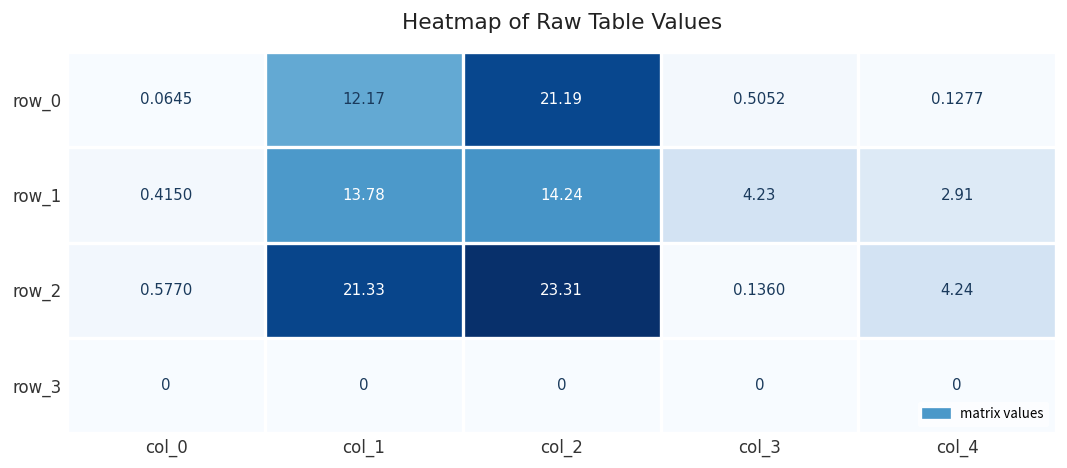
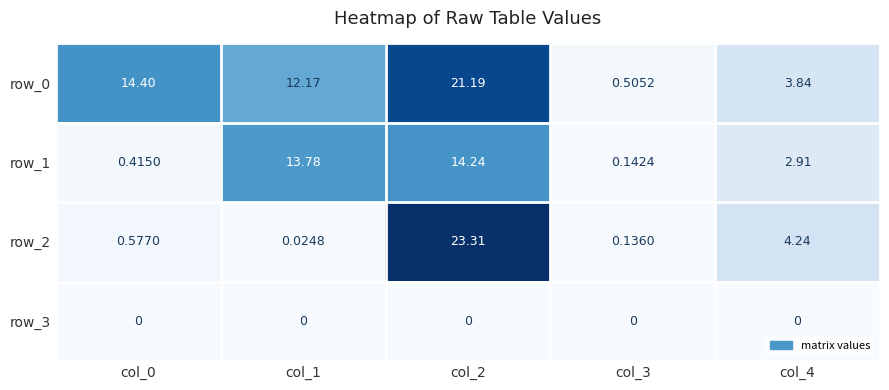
  {
    "row_0": {
-     "col_0": 0.0645,
+     "col_0": 14.40,
      "col_1": 12.17,
      "col_2": 21.19,
      "col_3": 0.5052,
-     "col_4": 0.1277
+     "col_4": 3.84
    },
    "row_1": {
      "col_0": 0.4150,
      "col_1": 13.78,
      "col_2": 14.24,
-     "col_3": 4.23,
+     "col_3": 0.1424,
      "col_4": 2.91
    },
    "row_2": {
      "col_0": 0.5770,
-     "col_1": 21.33,
+     "col_1": 0.0248,
      "col_2": 23.31,
      "col_3": 0.1360,
      "col_4": 4.24
    },
    "row_3": {
      "col_0": 0,
      "col_1": 0,
      "col_2": 0,
      "col_3": 0,
      "col_4": 0
    }
  }
